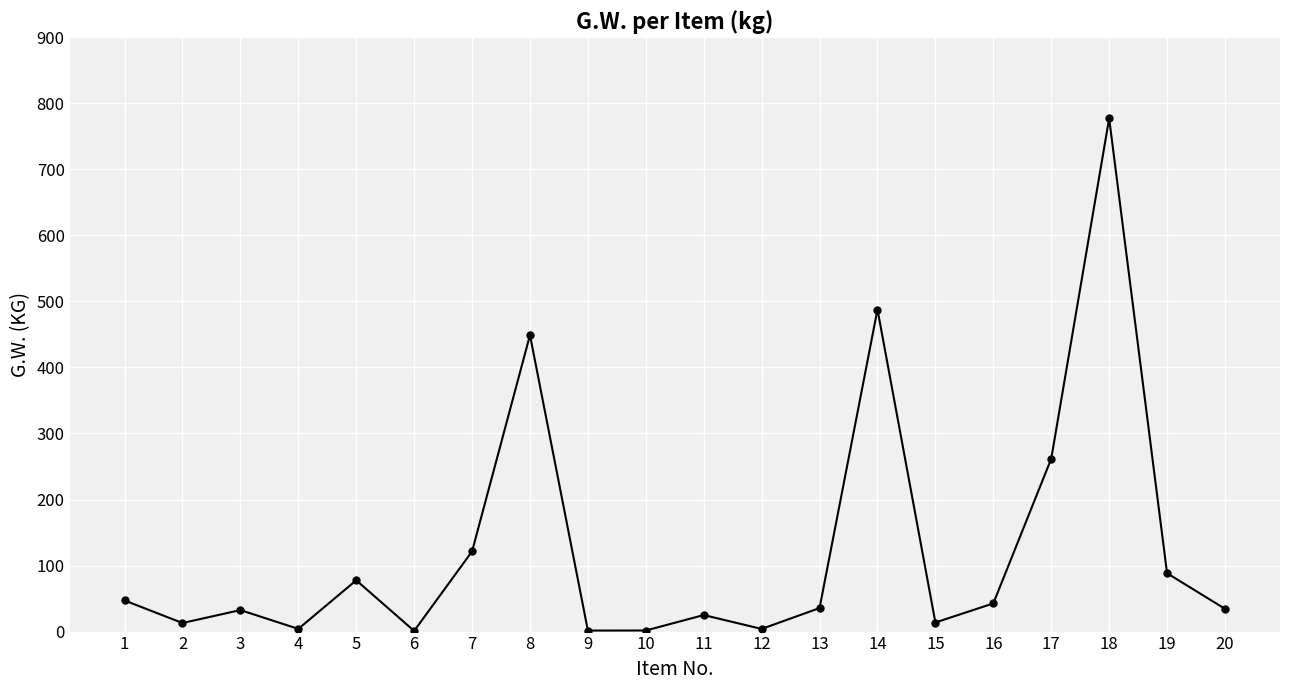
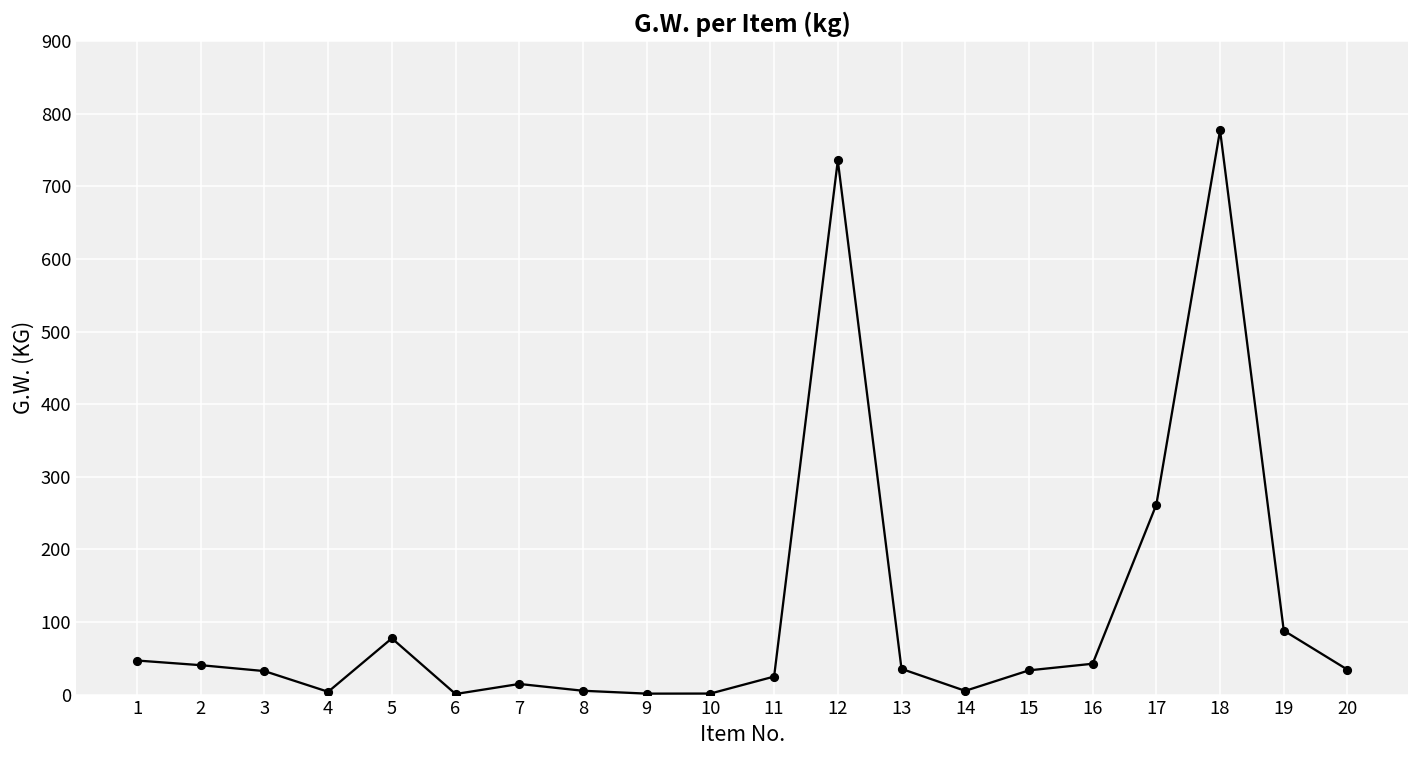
  {
    "1": 50,
-   "2": 10,
+   "2": 40,
    "3": 30,
    "4": 0,
    "5": 80,
    "6": 0,
-   "7": 120,
-   "8": 450,
+   "7": 10,
+   "8": 10,
    "9": 0,
    "10": 0,
    "11": 30,
-   "12": 0,
+   "12": 740,
    "13": 40,
-   "14": 490,
-   "15": 10,
+   "14": 10,
+   "15": 30,
    "16": 40,
    "17": 260,
    "18": 780,
    "19": 90,
    "20": 30
  }
